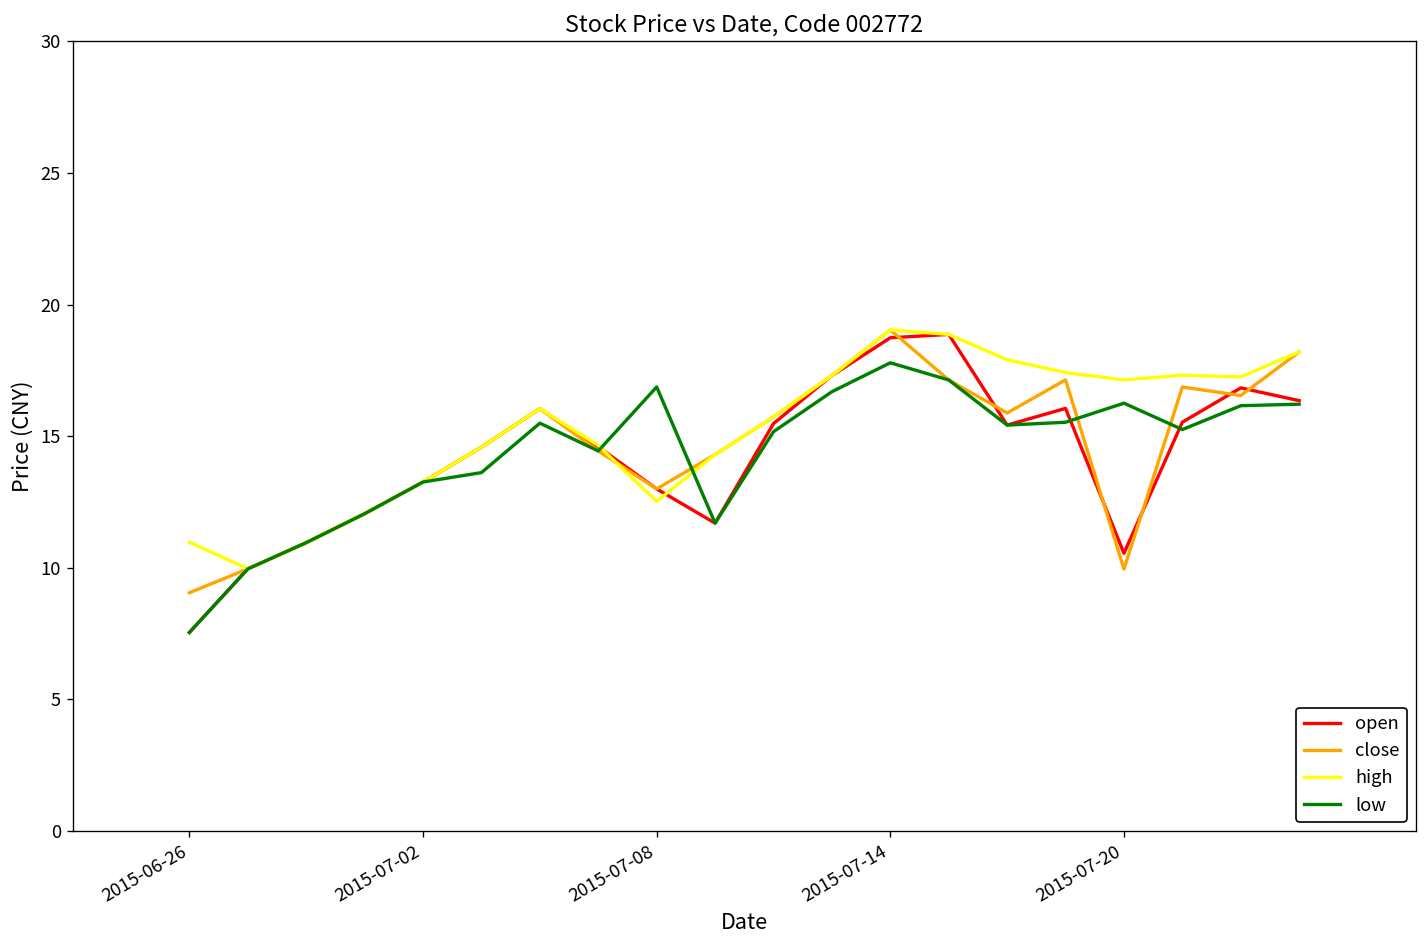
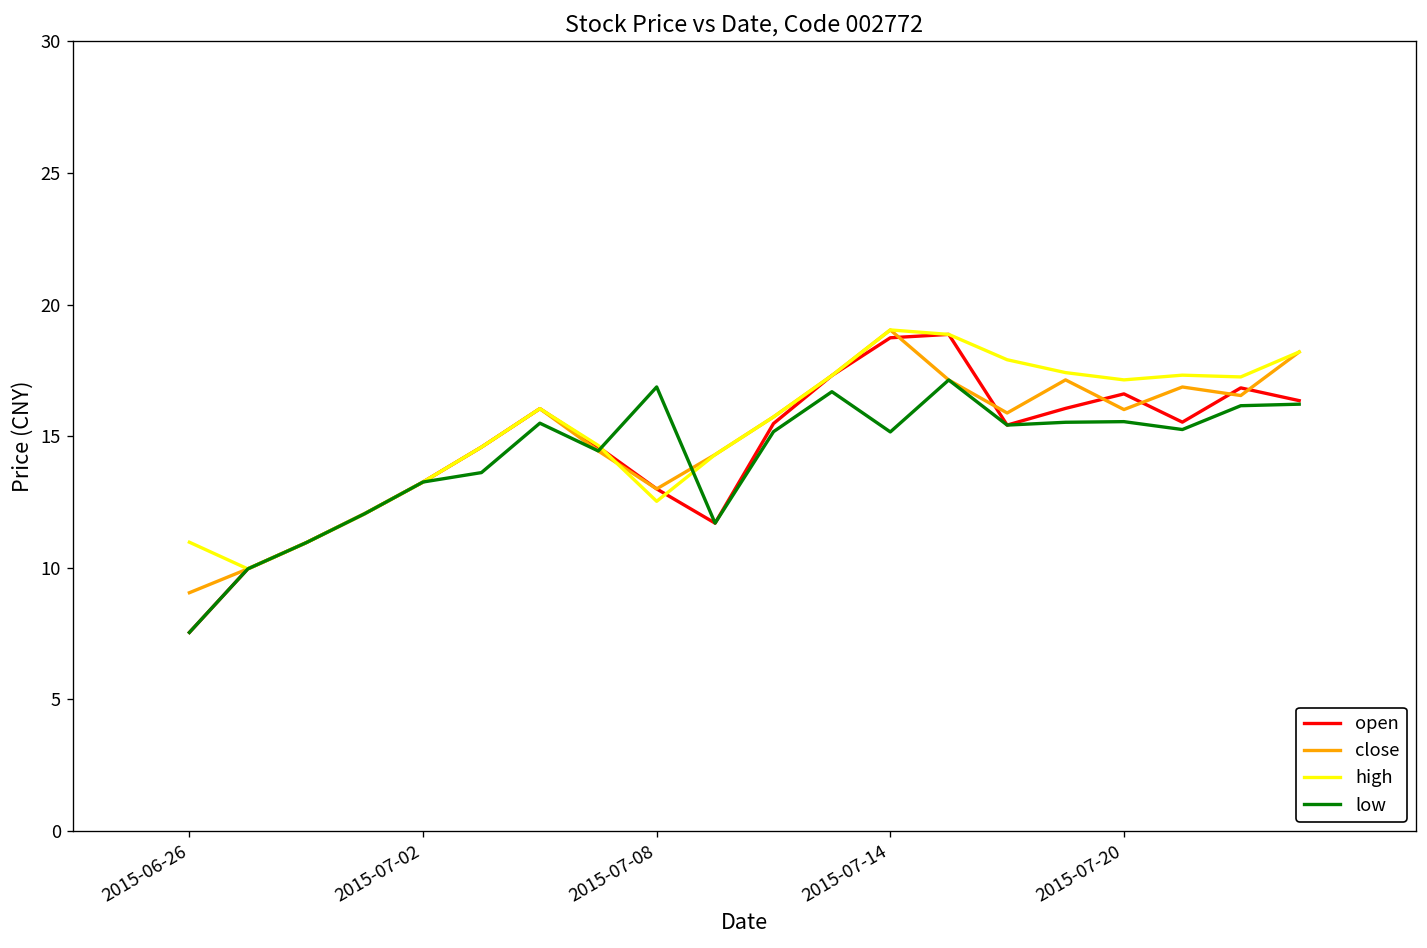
  {
    "open": {
      "2015-07-14": 18.7,
-     "2015-07-20": 10.6
+     "2015-07-20": 16.6
    },
    "close": {
      "2015-06-26": 9.1,
-     "2015-07-20": 10.0
+     "2015-07-20": 16.0
    },
    "high": {
      "2015-06-26": 11.0,
      "2015-07-08": 12.5,
      "2015-07-20": 17.1
    },
    "low": {
      "2015-07-08": 16.9,
-     "2015-07-14": 17.8,
-     "2015-07-20": 16.3
+     "2015-07-14": 15.2,
+     "2015-07-20": 15.6
    }
  }
